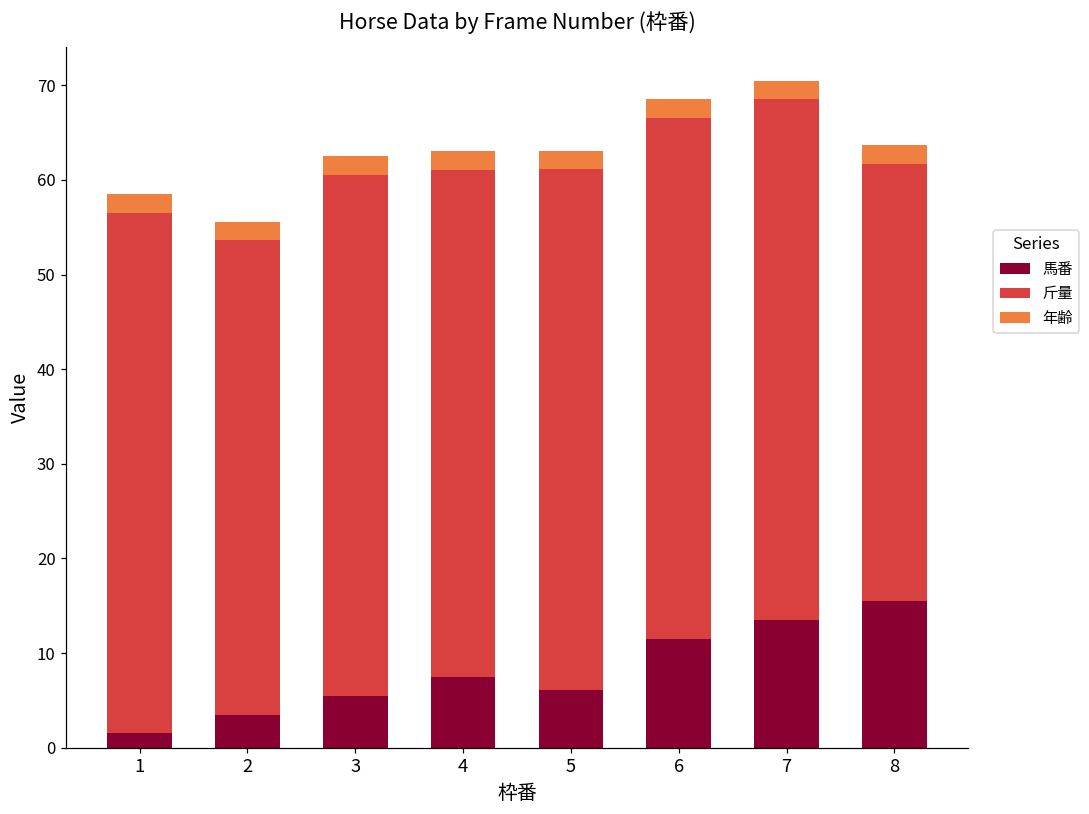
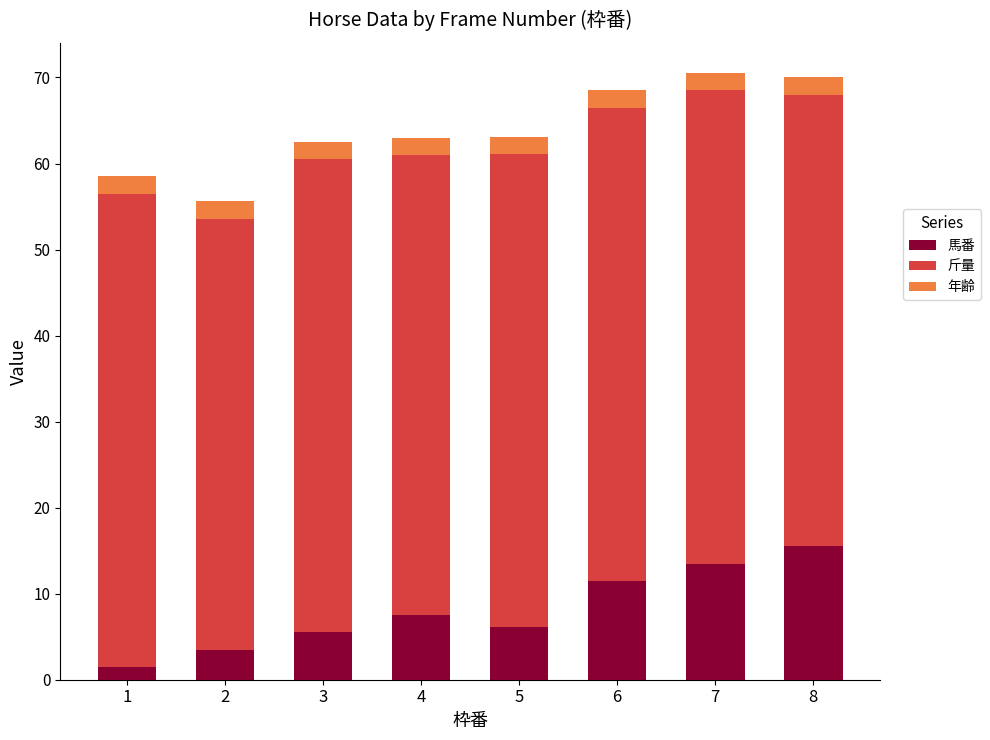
  {
    "馬番": {
      "1": 2,
      "2": 4,
      "3": 6,
      "4": 8,
      "5": 6,
      "6": 12,
      "7": 14,
      "8": 16
    },
    "斤量": {
      "1": 55,
      "2": 50,
      "3": 55,
      "4": 54,
      "5": 55,
      "6": 55,
      "7": 55,
-     "8": 46
+     "8": 53
    },
    "年齢": {
      "1": 2,
      "2": 2,
      "3": 2,
      "4": 2,
      "5": 2,
      "6": 2,
      "7": 2,
      "8": 2
    }
  }
